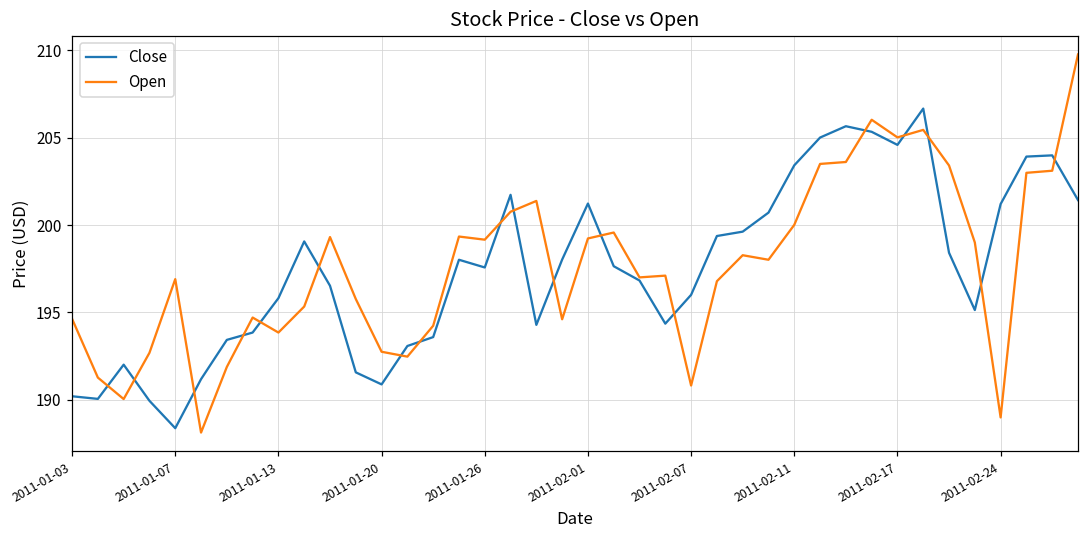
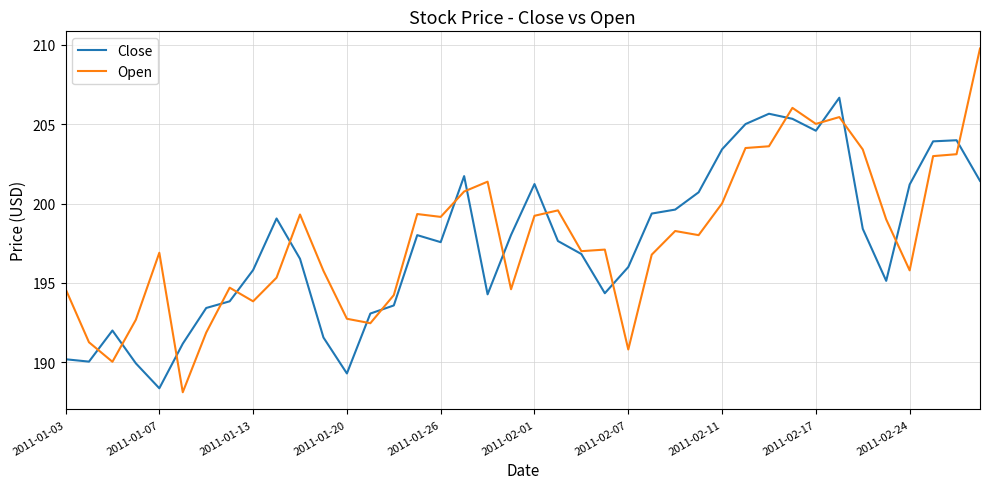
  {
    "Close": {
      "2011-01-03": 190.2,
      "2011-01-07": 188.4,
      "2011-01-13": 195.8,
-     "2011-01-20": 190.9,
+     "2011-01-20": 189.3,
      "2011-01-26": 197.6,
      "2011-02-01": 201.2,
      "2011-02-07": 196.0,
      "2011-02-11": 203.4,
      "2011-02-17": 204.6,
      "2011-02-24": 201.2
    },
    "Open": {
      "2011-01-03": 194.6,
      "2011-01-07": 196.9,
      "2011-01-13": 193.8,
      "2011-01-20": 192.7,
      "2011-01-26": 199.2,
      "2011-02-01": 199.2,
      "2011-02-07": 190.8,
      "2011-02-11": 200.0,
      "2011-02-17": 205.0,
-     "2011-02-24": 189.0
+     "2011-02-24": 195.8
    }
  }
